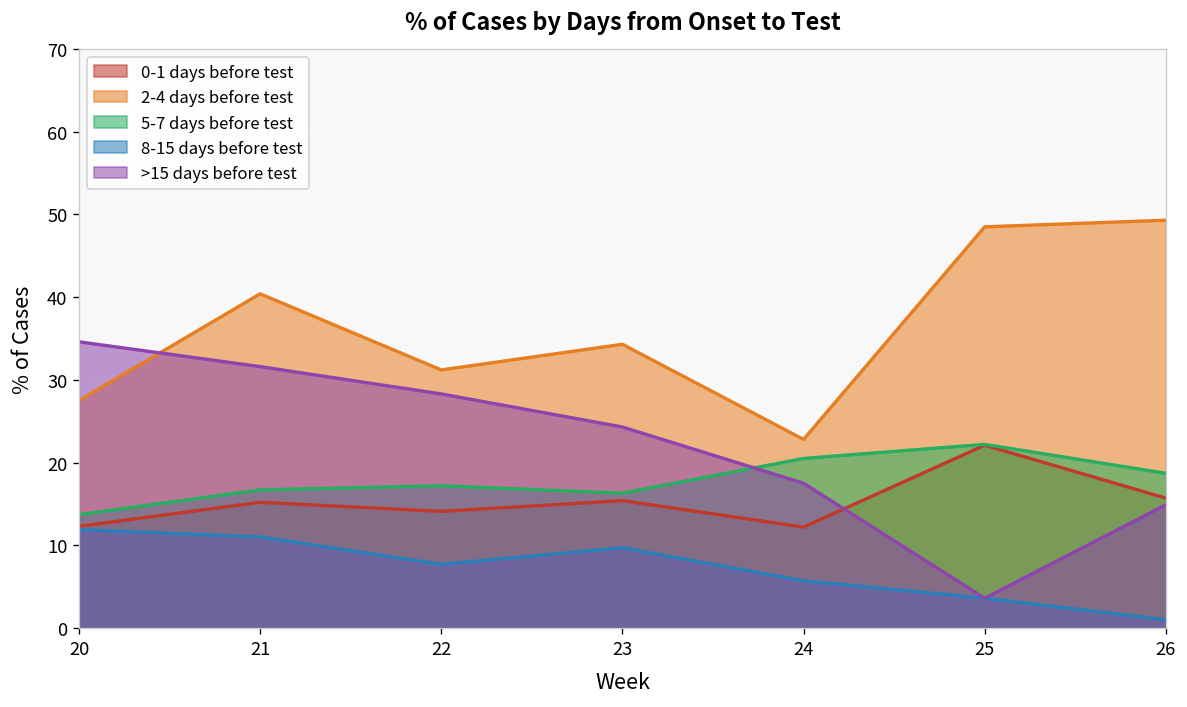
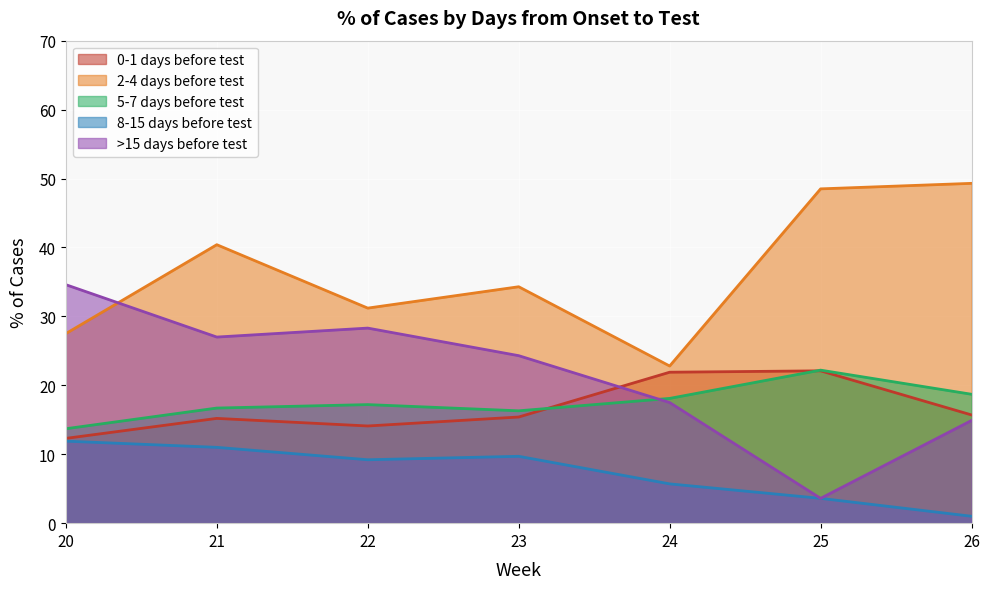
  {
    "0-1 days before test": {
      "20": 12,
      "21": 15,
      "22": 14,
      "23": 15,
-     "24": 12,
+     "24": 22,
      "26": 16
    },
    "2-4 days before test": {
      "20": 28,
      "21": 40,
      "22": 31,
      "23": 34,
      "24": 23,
      "25": 49,
      "26": 49
    },
    "5-7 days before test": {
      "20": 14,
      "21": 17,
      "22": 17,
      "23": 16,
-     "24": 21,
+     "24": 18,
      "26": 19
    },
    "8-15 days before test": {
      "20": 12,
      "21": 11,
-     "22": 8,
+     "22": 9,
      "23": 10,
      "24": 6,
      "26": 1
    },
    ">15 days before test": {
      "20": 35,
-     "21": 32,
+     "21": 27,
      "22": 28,
      "23": 24,
      "24": 18,
      "26": 15
    }
  }
